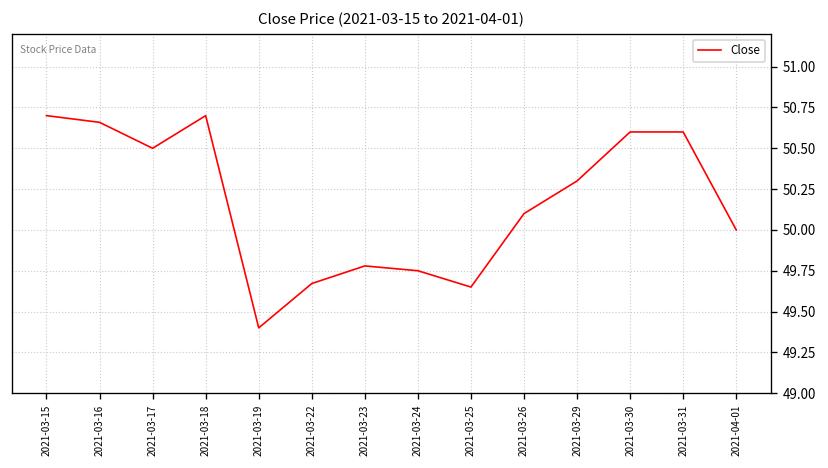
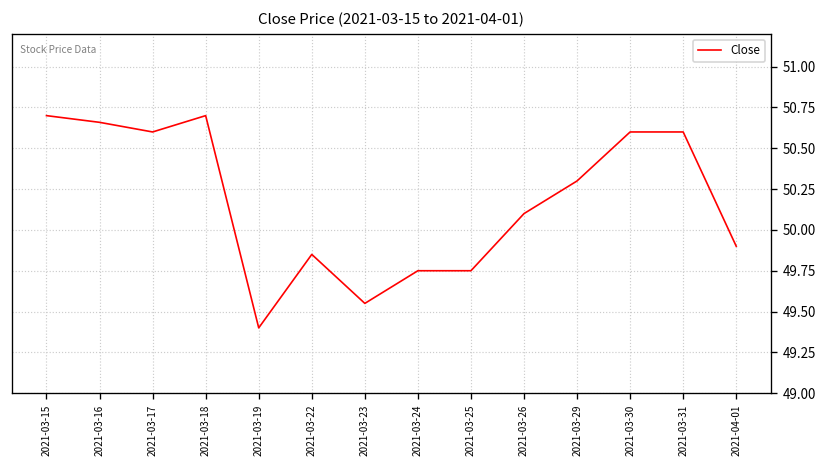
  {
    "2021-03-15": 50.70,
    "2021-03-16": 50.66,
-   "2021-03-17": 50.5,
+   "2021-03-17": 50.6,
    "2021-03-18": 50.70,
    "2021-03-19": 49.40,
-   "2021-03-22": 49.67,
-   "2021-03-23": 49.78,
+   "2021-03-22": 49.85,
+   "2021-03-23": 49.55,
    "2021-03-24": 49.75,
-   "2021-03-25": 49.65,
+   "2021-03-25": 49.75,
    "2021-03-26": 50.10,
    "2021-03-29": 50.30,
    "2021-03-30": 50.60,
    "2021-03-31": 50.60,
-   "2021-04-01": 50.0
+   "2021-04-01": 49.9
  }
